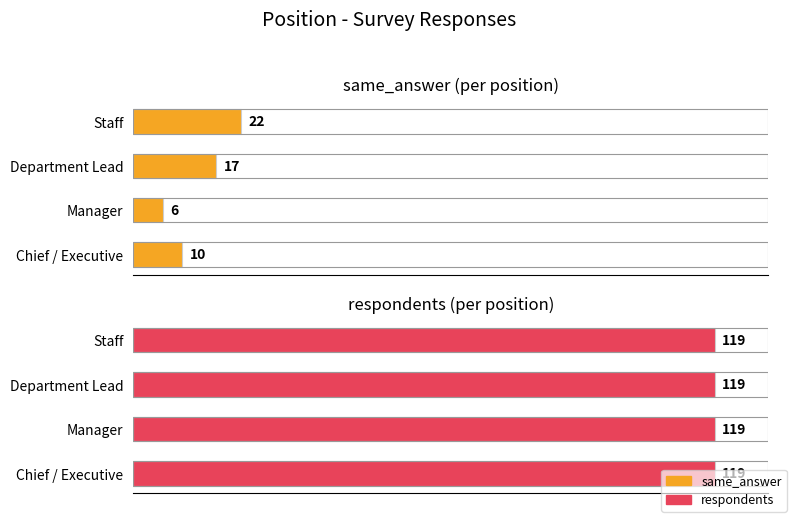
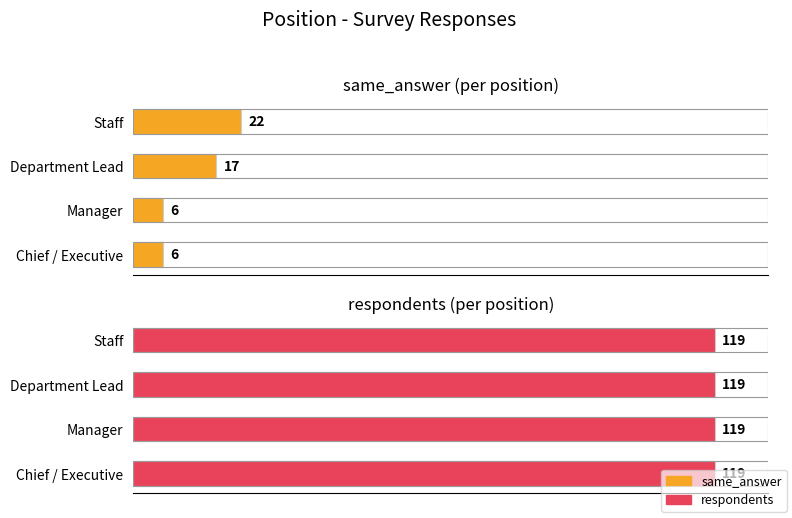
  {
    "same_answer (per position)": {
      "Staff": 22,
      "Department Lead": 17,
      "Manager": 6,
-     "Chief / Executive": 10
+     "Chief / Executive": 6
    },
    "respondents (per position)": {
      "Staff": 119,
      "Department Lead": 119,
      "Manager": 119
    }
  }
